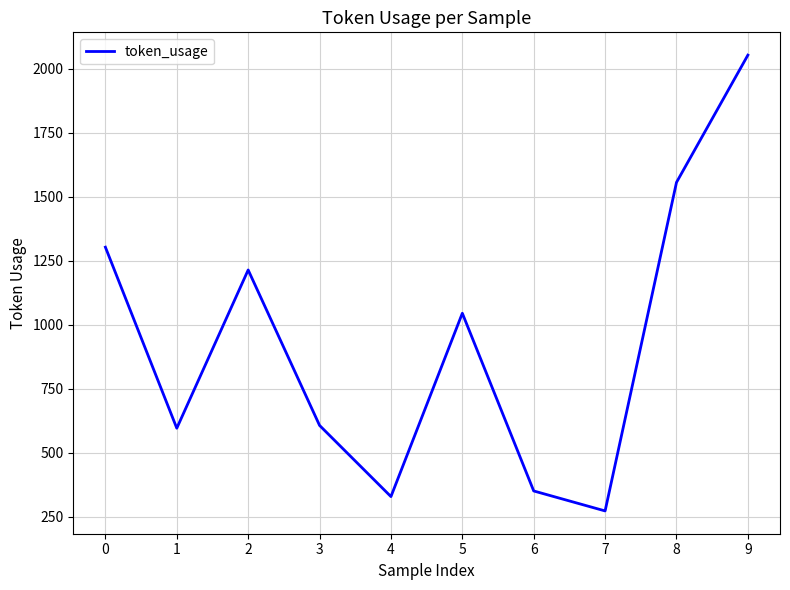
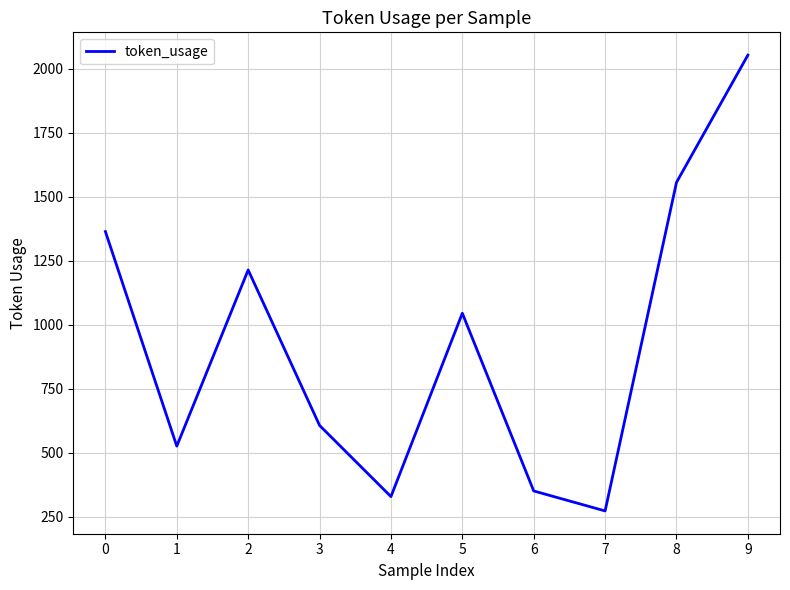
  {
-   "0": 1300,
-   "1": 600,
+   "0": 1360,
+   "1": 530,
    "2": 1210,
    "3": 610,
    "4": 330,
    "5": 1050,
    "6": 350,
    "7": 270,
    "8": 1560,
    "9": 2050
  }
